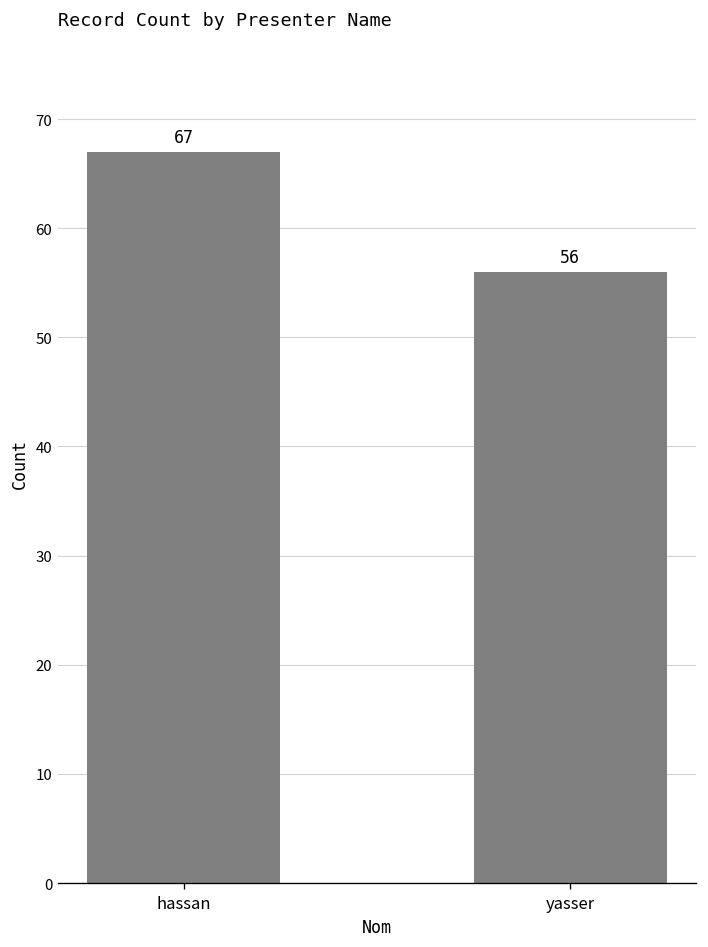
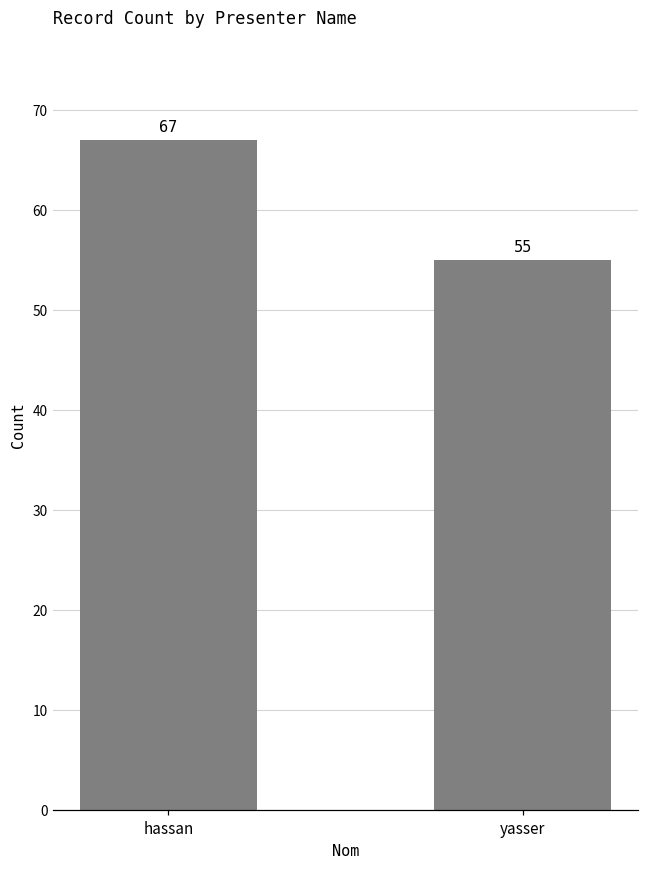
  {
    "hassan": 67,
-   "yasser": 56
+   "yasser": 55
  }
